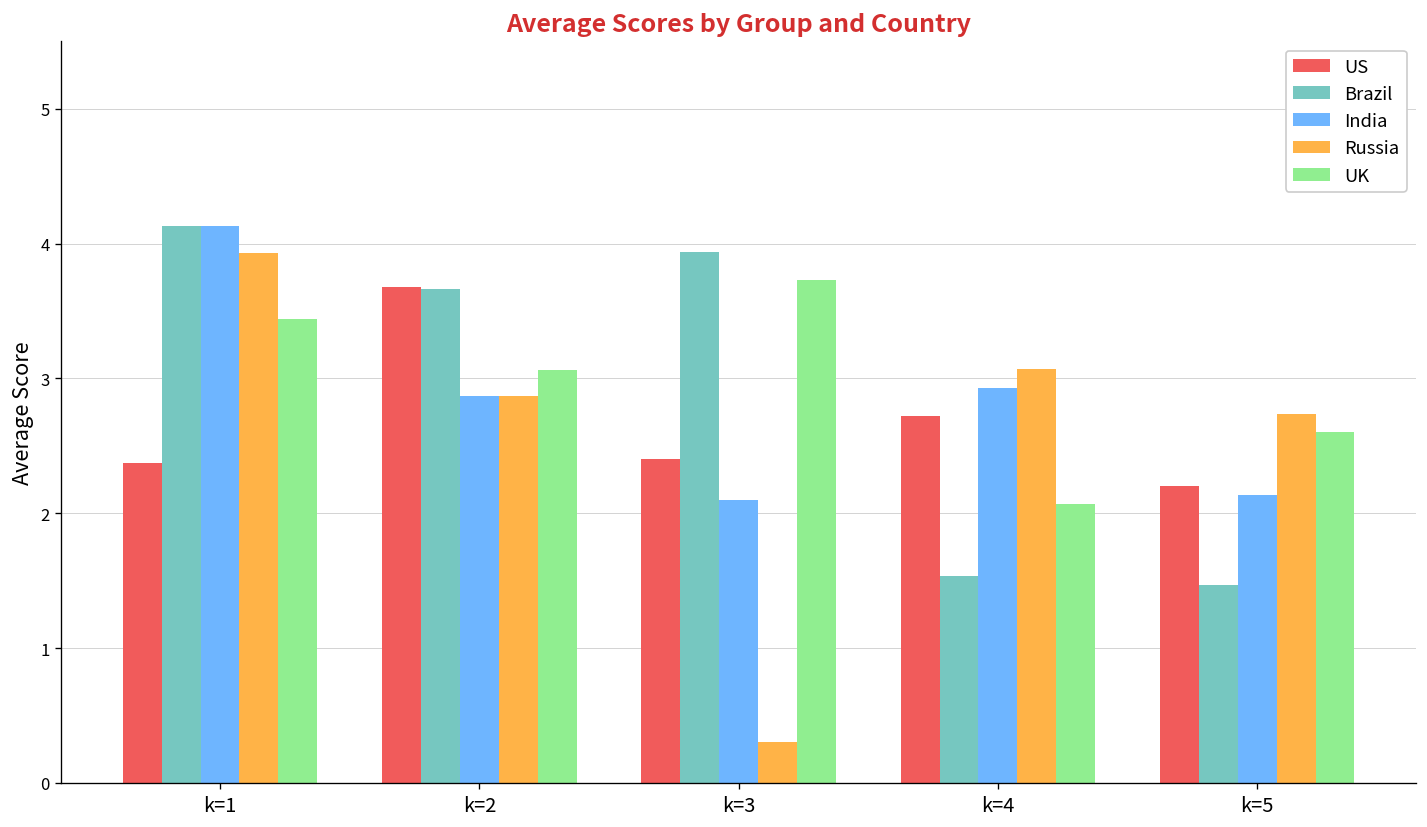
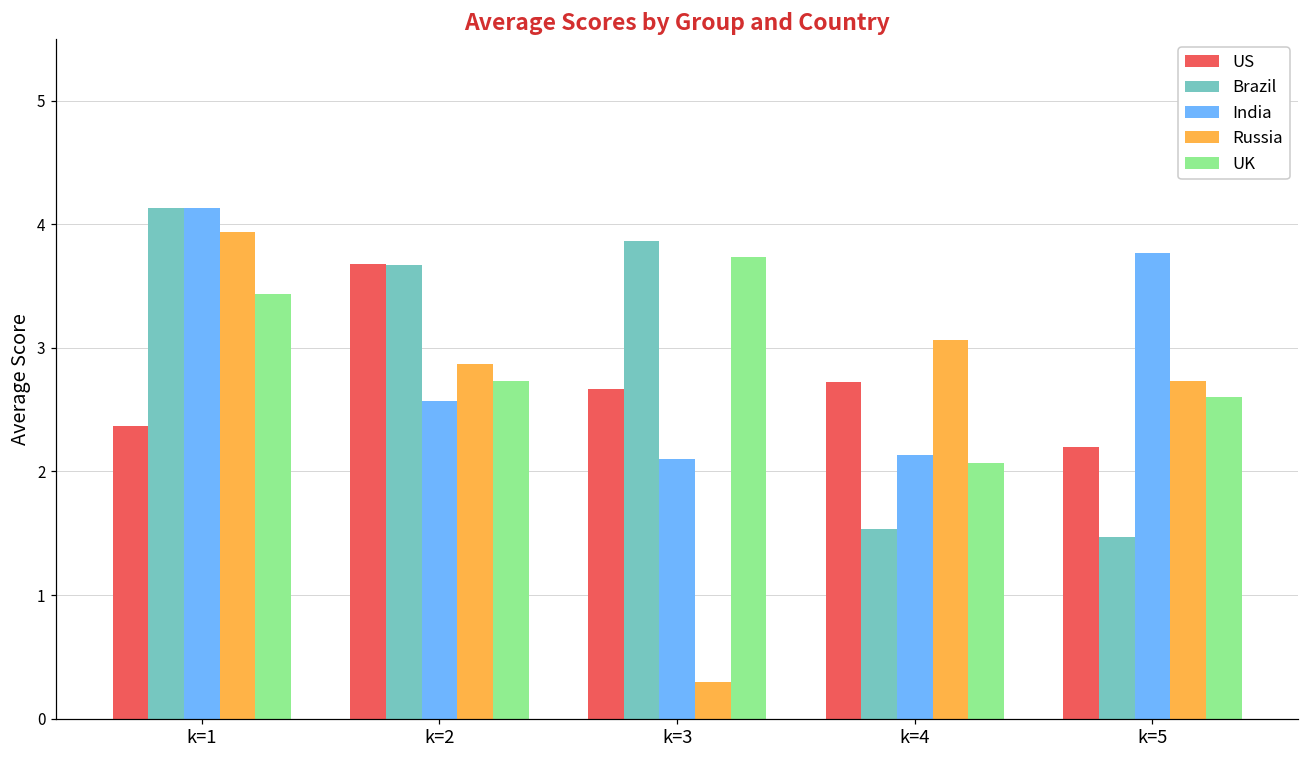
  {
    "US": {
      "k=1": 2.37,
      "k=2": 3.68,
-     "k=3": 2.40,
+     "k=3": 2.67,
      "k=4": 2.72,
      "k=5": 2.20
    },
    "Brazil": {
      "k=1": 4.13,
      "k=2": 3.67,
-     "k=3": 3.94,
+     "k=3": 3.87,
      "k=4": 1.53,
      "k=5": 1.47
    },
    "India": {
      "k=1": 4.13,
-     "k=2": 2.87,
+     "k=2": 2.57,
      "k=3": 2.10,
-     "k=4": 2.93,
-     "k=5": 2.13
+     "k=4": 2.13,
+     "k=5": 3.77
    },
    "Russia": {
      "k=1": 3.93,
      "k=2": 2.87,
      "k=3": 0.30,
      "k=4": 3.07,
      "k=5": 2.73
    },
    "UK": {
      "k=1": 3.44,
-     "k=2": 3.06,
+     "k=2": 2.73,
      "k=3": 3.73,
      "k=4": 2.07,
      "k=5": 2.60
    }
  }
